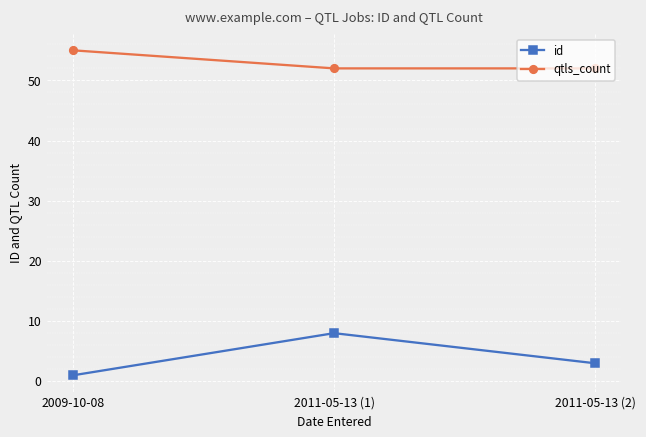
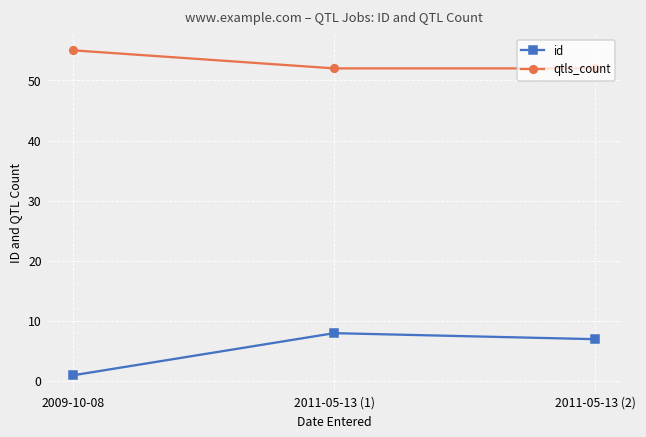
  {
    "id": {
      "2009-10-08": 1,
      "2011-05-13 (1)": 8,
-     "2011-05-13 (2)": 3
+     "2011-05-13 (2)": 7
    },
    "qtls_count": {
      "2009-10-08": 55,
      "2011-05-13 (1)": 52
    }
  }
